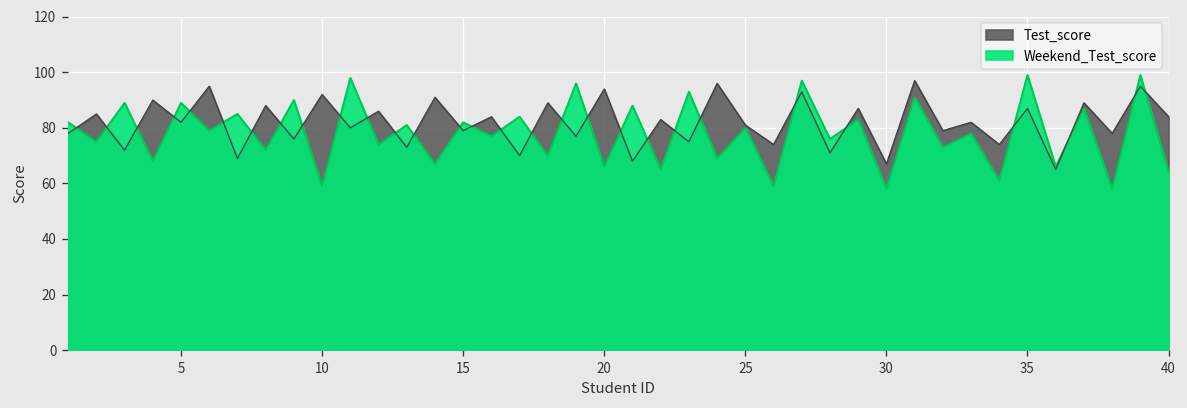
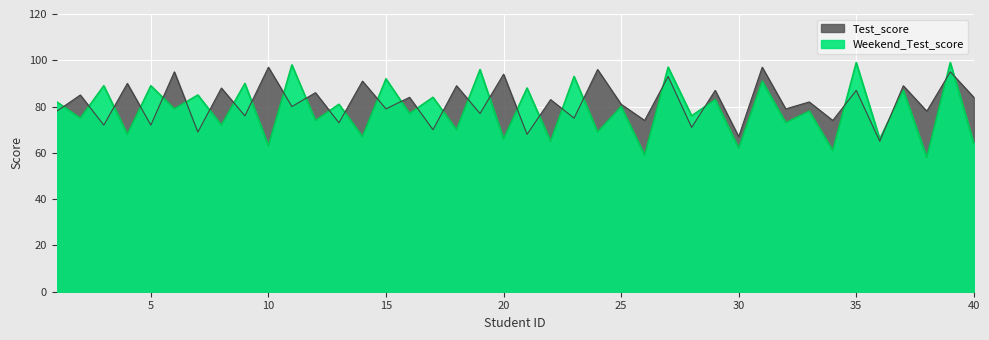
  {
    "Test_score": {
-     "5": 82,
-     "10": 92,
+     "5": 72,
+     "10": 97,
      "15": 79,
      "20": 94,
      "30": 67,
      "35": 87,
      "40": 84
    },
    "Weekend_Test_score": {
      "5": 89,
-     "10": 59,
-     "15": 82,
+     "10": 63,
+     "15": 92,
      "20": 66,
-     "30": 58,
+     "30": 62,
      "35": 99,
      "40": 64
    }
  }
